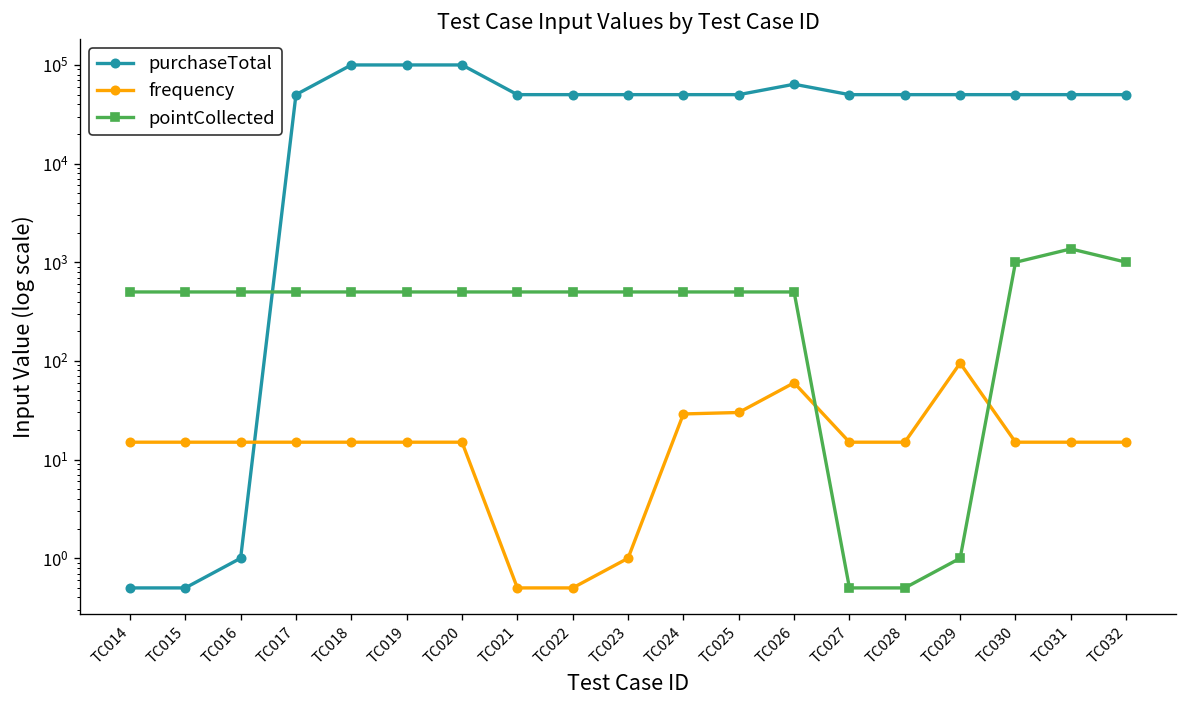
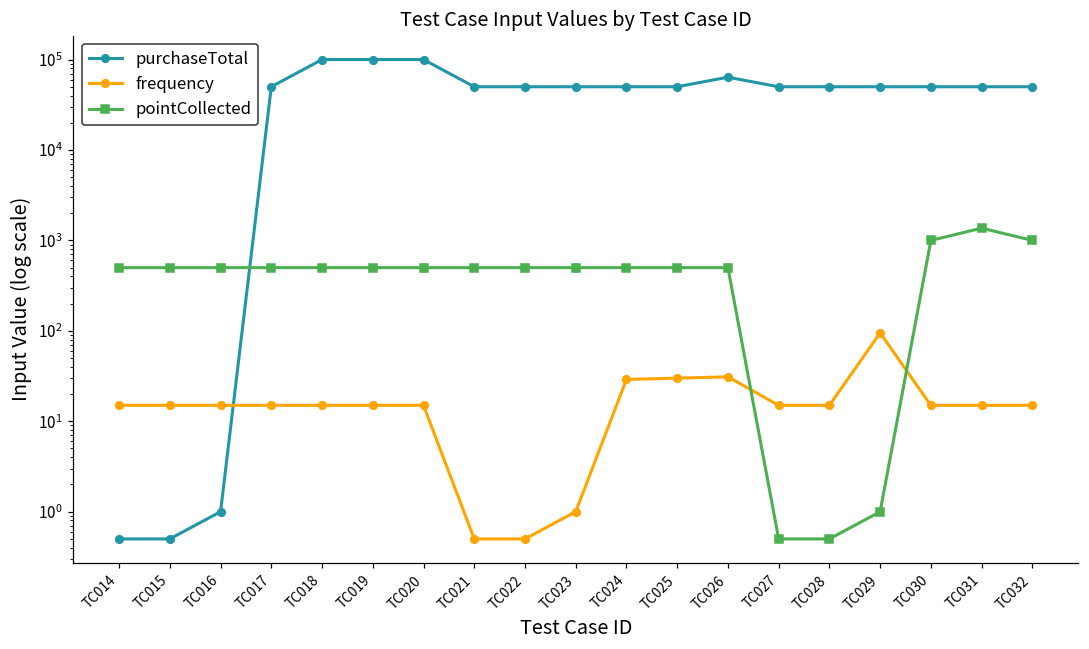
  {
    "purchaseTotal": {
      "TC014": 0.5,
      "TC015": 0.5,
      "TC016": 1,
      "TC017": 50000,
      "TC018": 100000,
      "TC019": 100000,
      "TC020": 100000,
      "TC021": 50000,
      "TC022": 50000,
      "TC023": 50000,
      "TC024": 50000,
      "TC025": 50000,
      "TC026": 60000,
      "TC027": 50000,
      "TC028": 50000,
      "TC029": 50000,
      "TC030": 50000,
      "TC031": 50000,
      "TC032": 50000
    },
    "frequency": {
      "TC014": 15,
      "TC015": 15,
      "TC016": 15,
      "TC017": 15,
      "TC018": 15,
      "TC019": 15,
      "TC020": 15,
      "TC021": 0.5,
      "TC022": 0.5,
      "TC023": 1,
      "TC024": 29,
      "TC025": 30,
-     "TC026": 60,
+     "TC026": 31,
      "TC027": 15,
      "TC028": 15,
      "TC029": 100,
      "TC030": 15,
      "TC031": 15,
      "TC032": 15
    },
    "pointCollected": {
      "TC014": 500,
      "TC015": 500,
      "TC016": 500,
      "TC017": 500,
      "TC018": 500,
      "TC019": 500,
      "TC020": 500,
      "TC021": 500,
      "TC022": 500,
      "TC023": 500,
      "TC024": 500,
      "TC025": 500,
      "TC026": 500,
      "TC027": 0.5,
      "TC028": 0.5,
      "TC029": 1,
      "TC030": 1000,
      "TC031": 1400,
      "TC032": 1000
    }
  }
